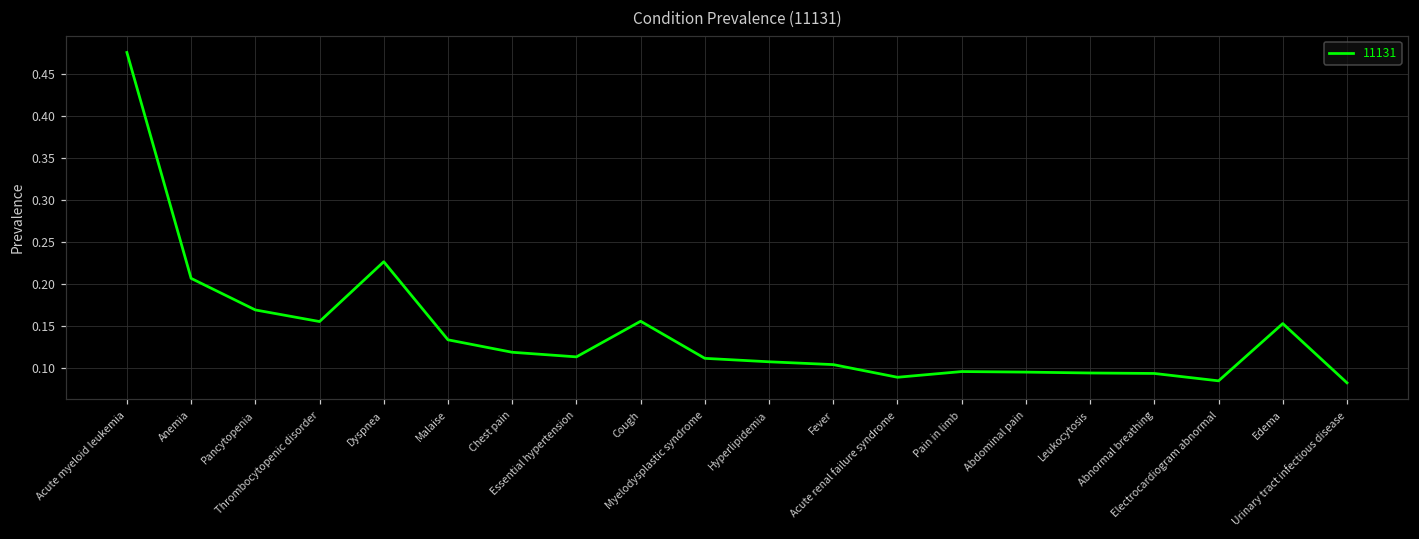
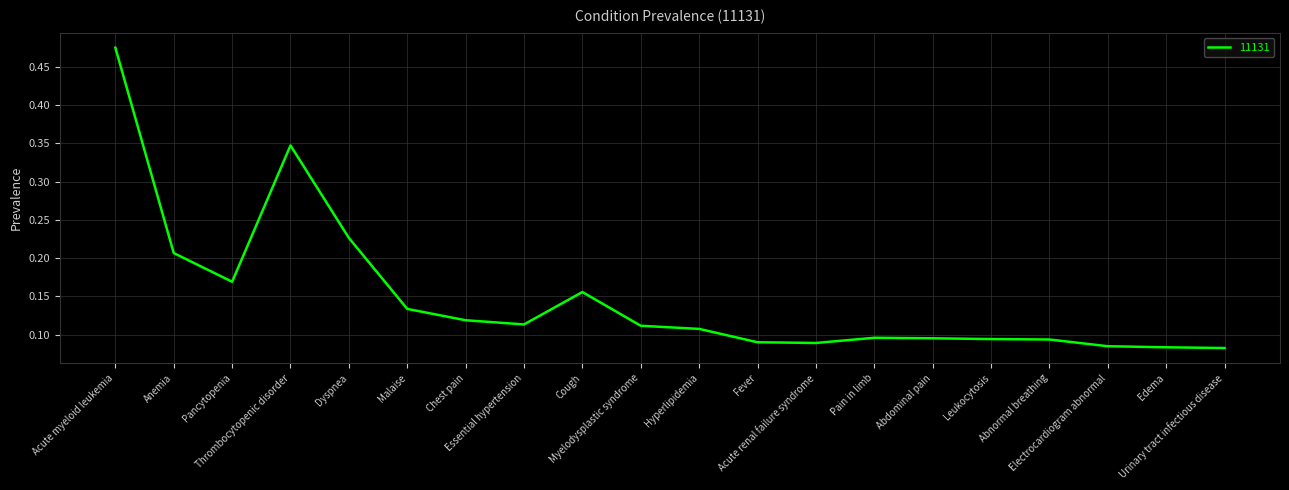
  {
    "Acute myeloid leukemia": 0.48,
    "Anemia": 0.21,
    "Pancytopenia": 0.17,
-   "Thrombocytopenic disorder": 0.16,
+   "Thrombocytopenic disorder": 0.35,
    "Dyspnea": 0.23,
    "Malaise": 0.13,
    "Chest pain": 0.12,
    "Essential hypertension": 0.11,
    "Cough": 0.16,
    "Myelodysplastic syndrome": 0.11,
    "Hyperlipidemia": 0.11,
-   "Fever": 0.10,
+   "Fever": 0.09,
    "Acute renal failure syndrome": 0.09,
    "Pain in limb": 0.10,
    "Abdominal pain": 0.10,
    "Leukocytosis": 0.09,
    "Abnormal breathing": 0.09,
    "Electrocardiogram abnormal": 0.08,
-   "Edema": 0.15,
+   "Edema": 0.08,
    "Urinary tract infectious disease": 0.08
  }
